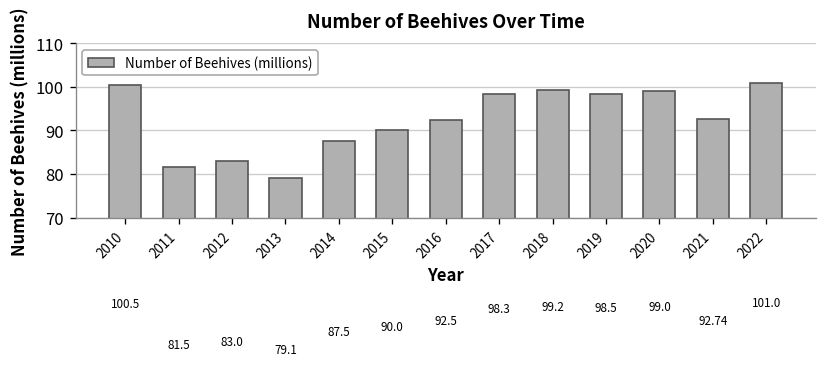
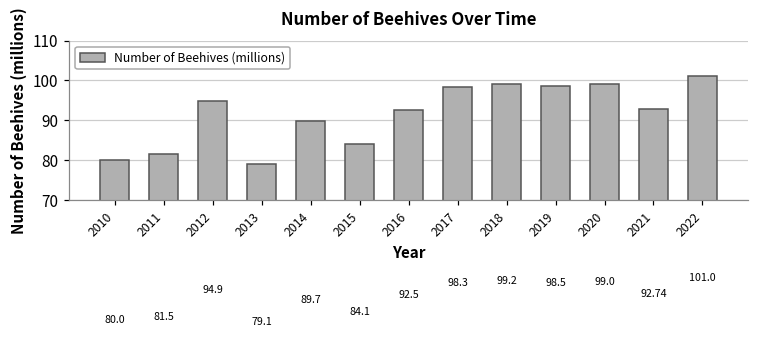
  {
-   "2010": 100.5,
+   "2010": 80.0,
    "2011": 81.5,
-   "2012": 83.0,
+   "2012": 94.9,
    "2013": 79.1,
-   "2014": 87.5,
-   "2015": 90.0,
+   "2014": 89.7,
+   "2015": 84.1,
    "2016": 92.5,
    "2017": 98.3,
    "2018": 99.2,
    "2019": 98.5,
    "2020": 99.0,
    "2021": 92.74,
    "2022": 101.0
  }
